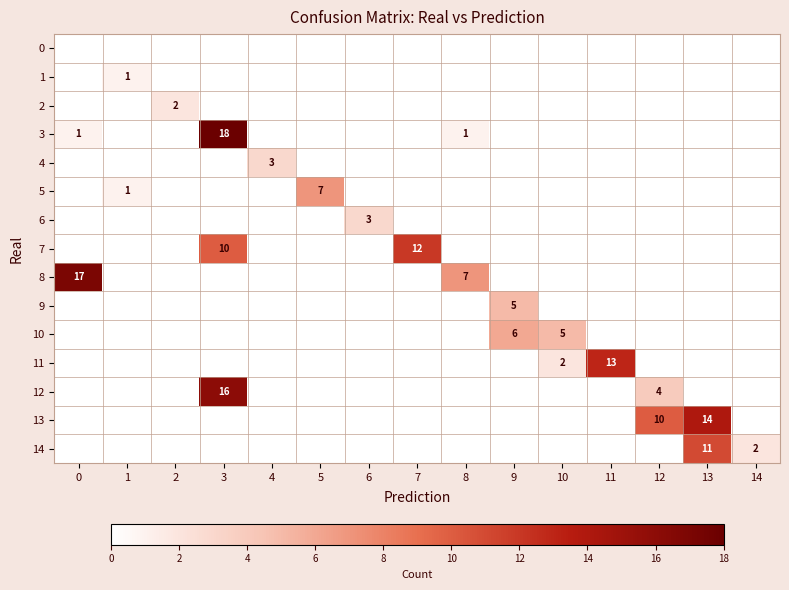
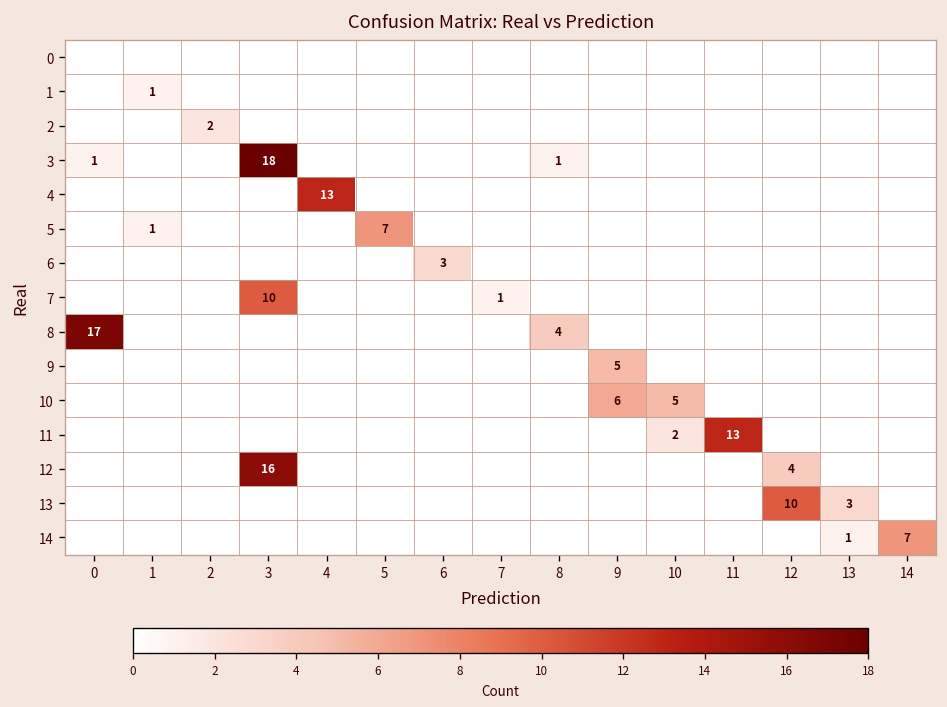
  {
    "1": {
      "1": 1
    },
    "2": {
      "2": 2
    },
    "3": {
      "0": 1,
      "3": 18,
      "8": 1
    },
    "4": {
-     "4": 3
+     "4": 13
    },
    "5": {
      "1": 1,
      "5": 7
    },
    "6": {
      "6": 3
    },
    "7": {
      "3": 10,
-     "7": 12
+     "7": 1
    },
    "8": {
      "0": 17,
-     "8": 7
+     "8": 4
    },
    "9": {
      "9": 5
    },
    "10": {
      "9": 6,
      "10": 5
    },
    "11": {
      "10": 2,
      "11": 13
    },
    "12": {
      "3": 16,
      "12": 4
    },
    "13": {
      "12": 10,
-     "13": 14
+     "13": 3
    },
    "14": {
-     "13": 11,
-     "14": 2
+     "13": 1,
+     "14": 7
    }
  }
